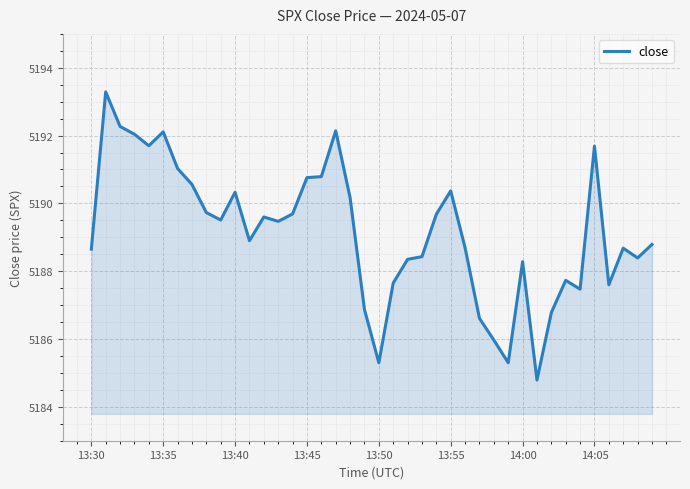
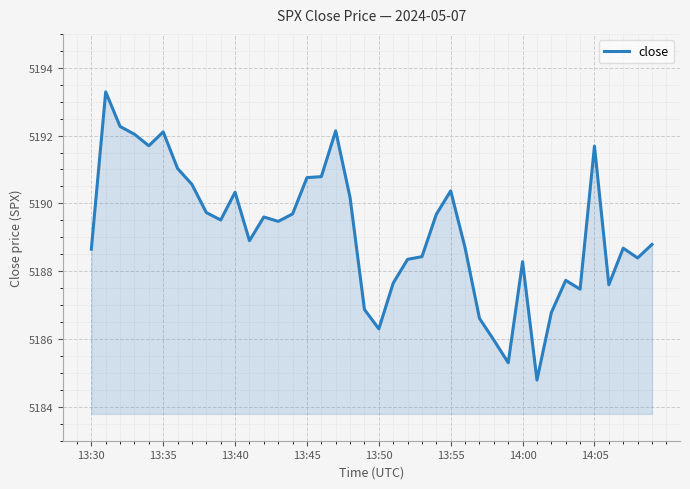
  {
    "13:30": 5188.7,
    "13:35": 5192.1,
    "13:40": 5190.3,
    "13:45": 5190.8,
-   "13:50": 5185.3,
+   "13:50": 5186.3,
    "13:55": 5190.4,
    "14:00": 5188.3,
    "14:05": 5191.7
  }
